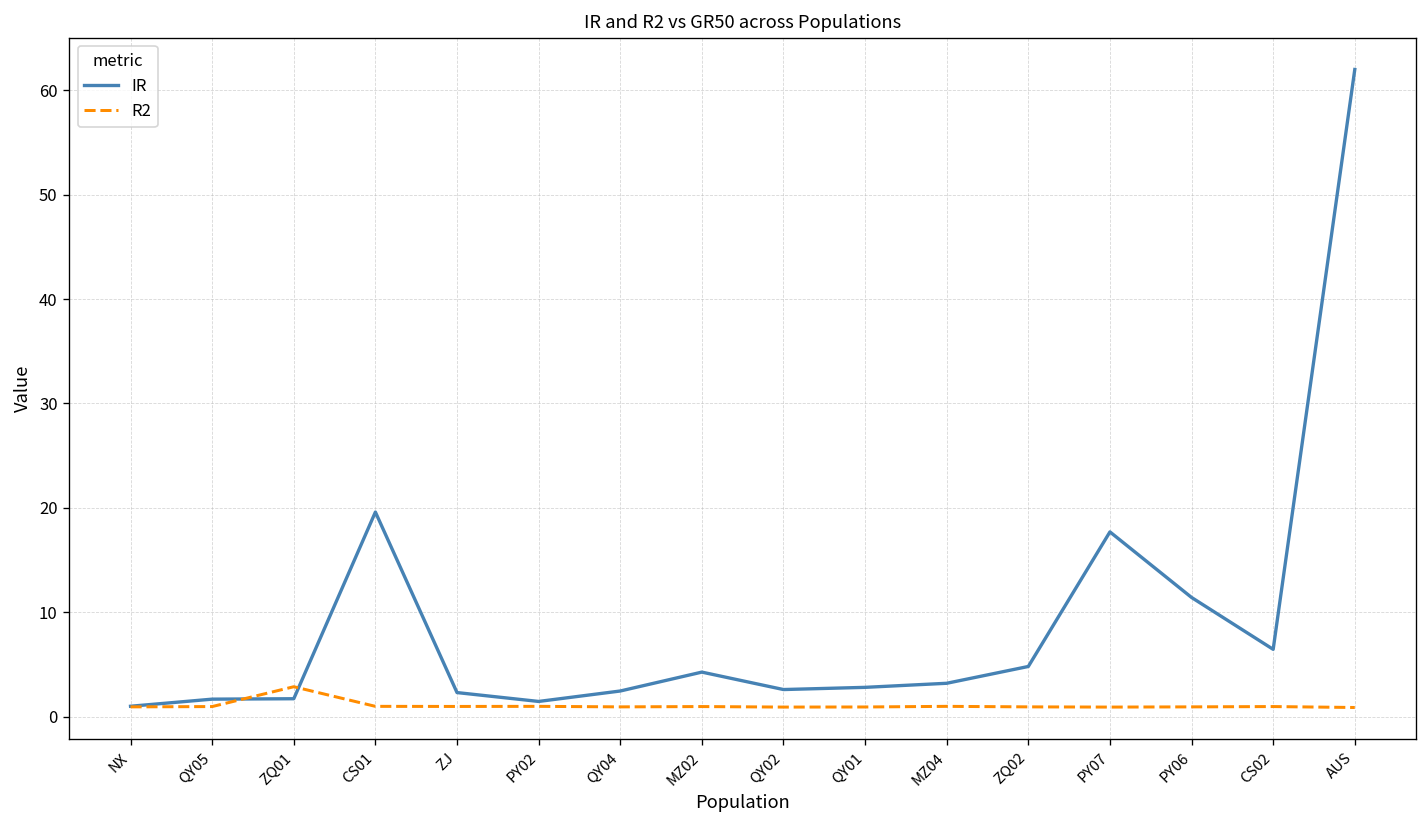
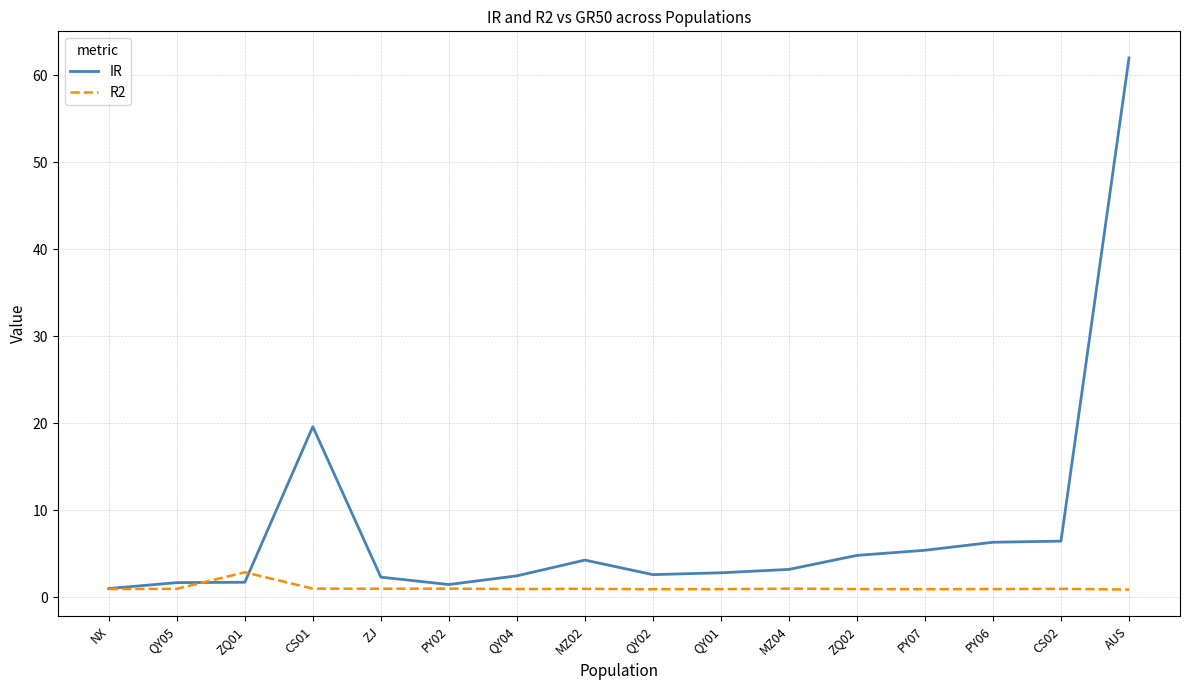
  {
    "IR": {
      "QY05": 2,
      "ZQ01": 2,
      "CS01": 20,
      "ZJ": 2,
      "PY02": 1,
      "QY04": 2,
      "MZ02": 4,
      "QY02": 3,
      "QY01": 3,
      "MZ04": 3,
      "ZQ02": 5,
-     "PY07": 18,
-     "PY06": 11,
+     "PY07": 5,
+     "PY06": 6,
      "CS02": 6,
      "AUS": 62
    },
    "R2": {
      "QY05": 1,
      "ZQ01": 3,
      "CS01": 1,
      "ZJ": 1,
      "PY02": 1,
      "QY04": 1,
      "MZ02": 1,
      "QY02": 1,
      "QY01": 1,
      "MZ04": 1,
      "ZQ02": 1,
      "PY07": 1,
      "PY06": 1,
      "CS02": 1,
      "AUS": 1
    }
  }
